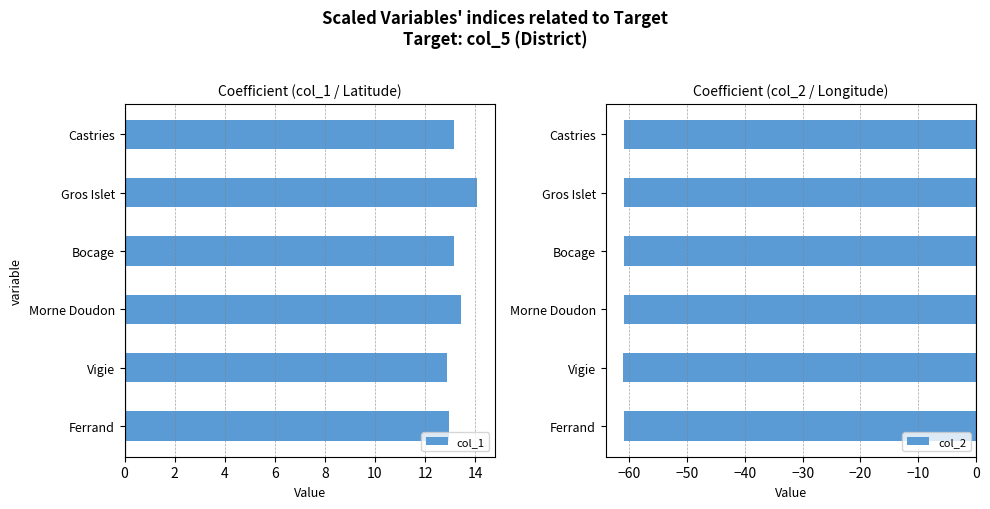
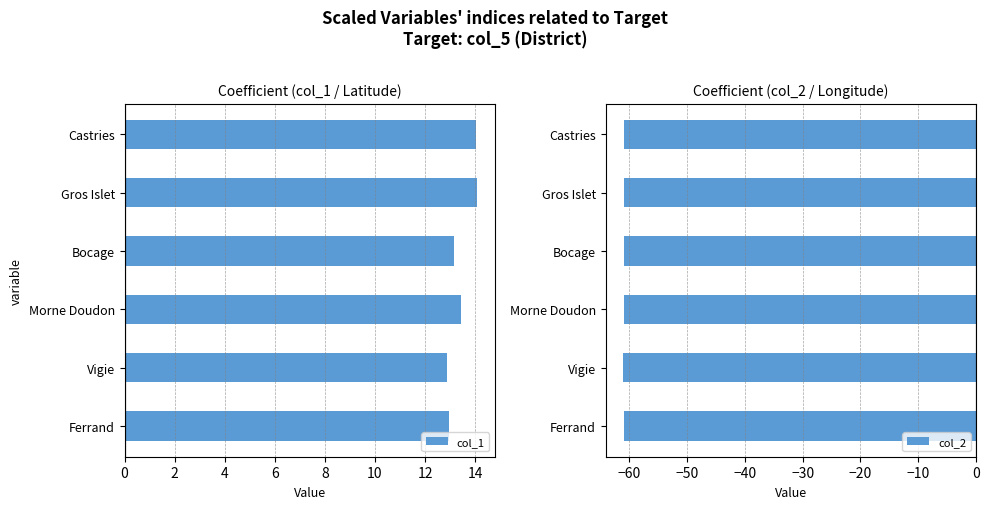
  {
    "Coefficient (col_1 / Latitude)": {
-     "Castries": 13.2,
+     "Castries": 14.0,
      "Gros Islet": 14.1,
      "Bocage": 13.2,
      "Morne Doudon": 13.4,
      "Vigie": 12.9,
      "Ferrand": 13.0
    },
    "Coefficient (col_2 / Longitude)": {
      "Castries": -61,
      "Gros Islet": -61,
      "Bocage": -61,
      "Morne Doudon": -61,
      "Vigie": -61,
      "Ferrand": -61
    }
  }
